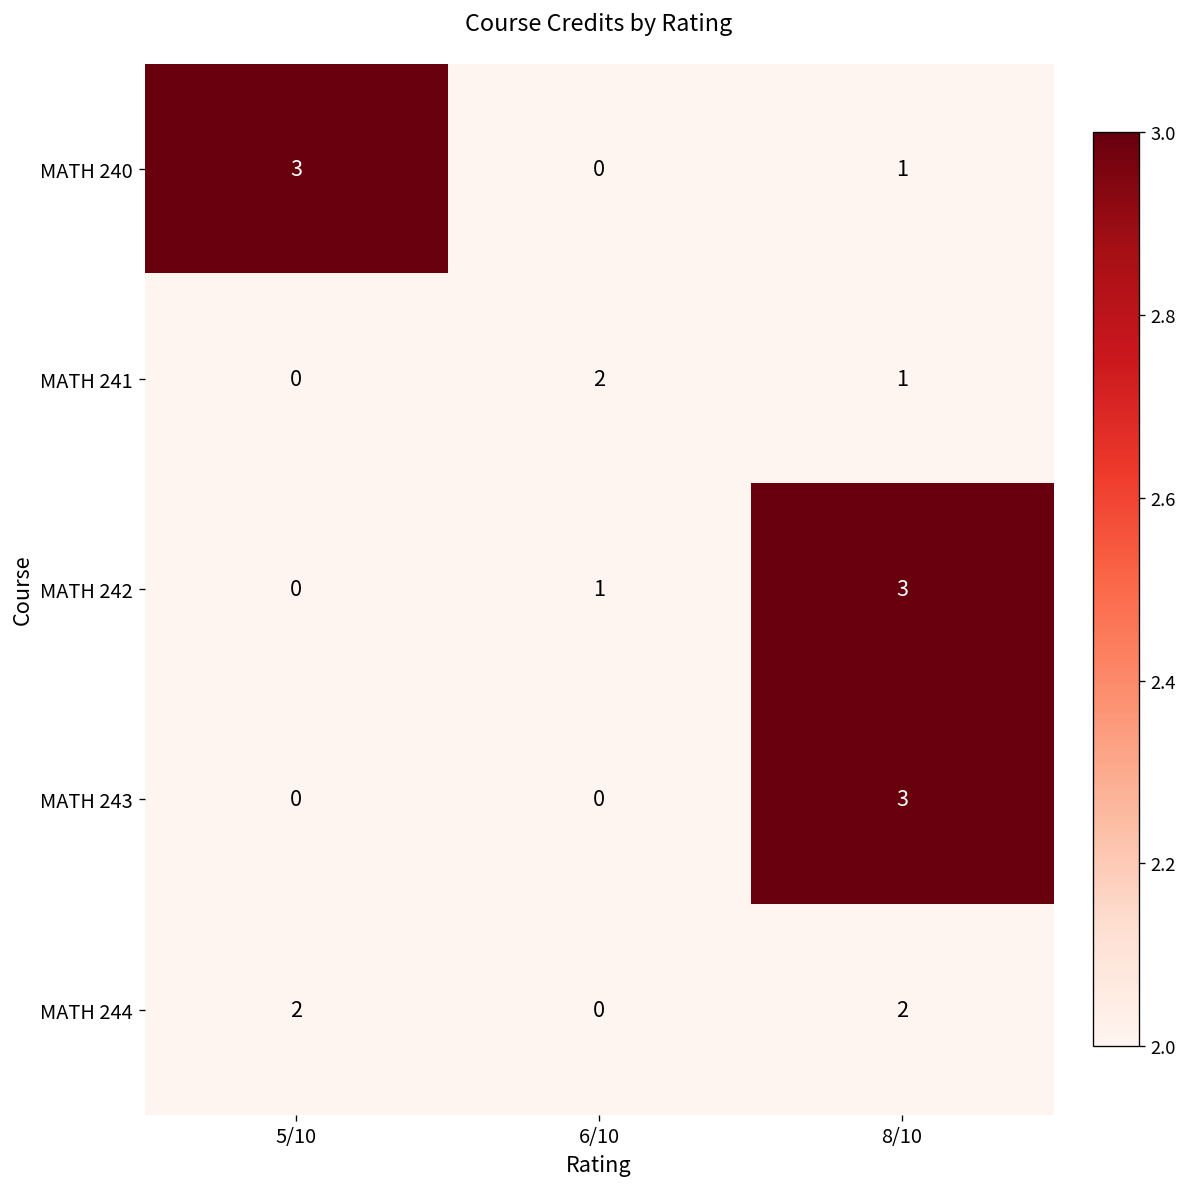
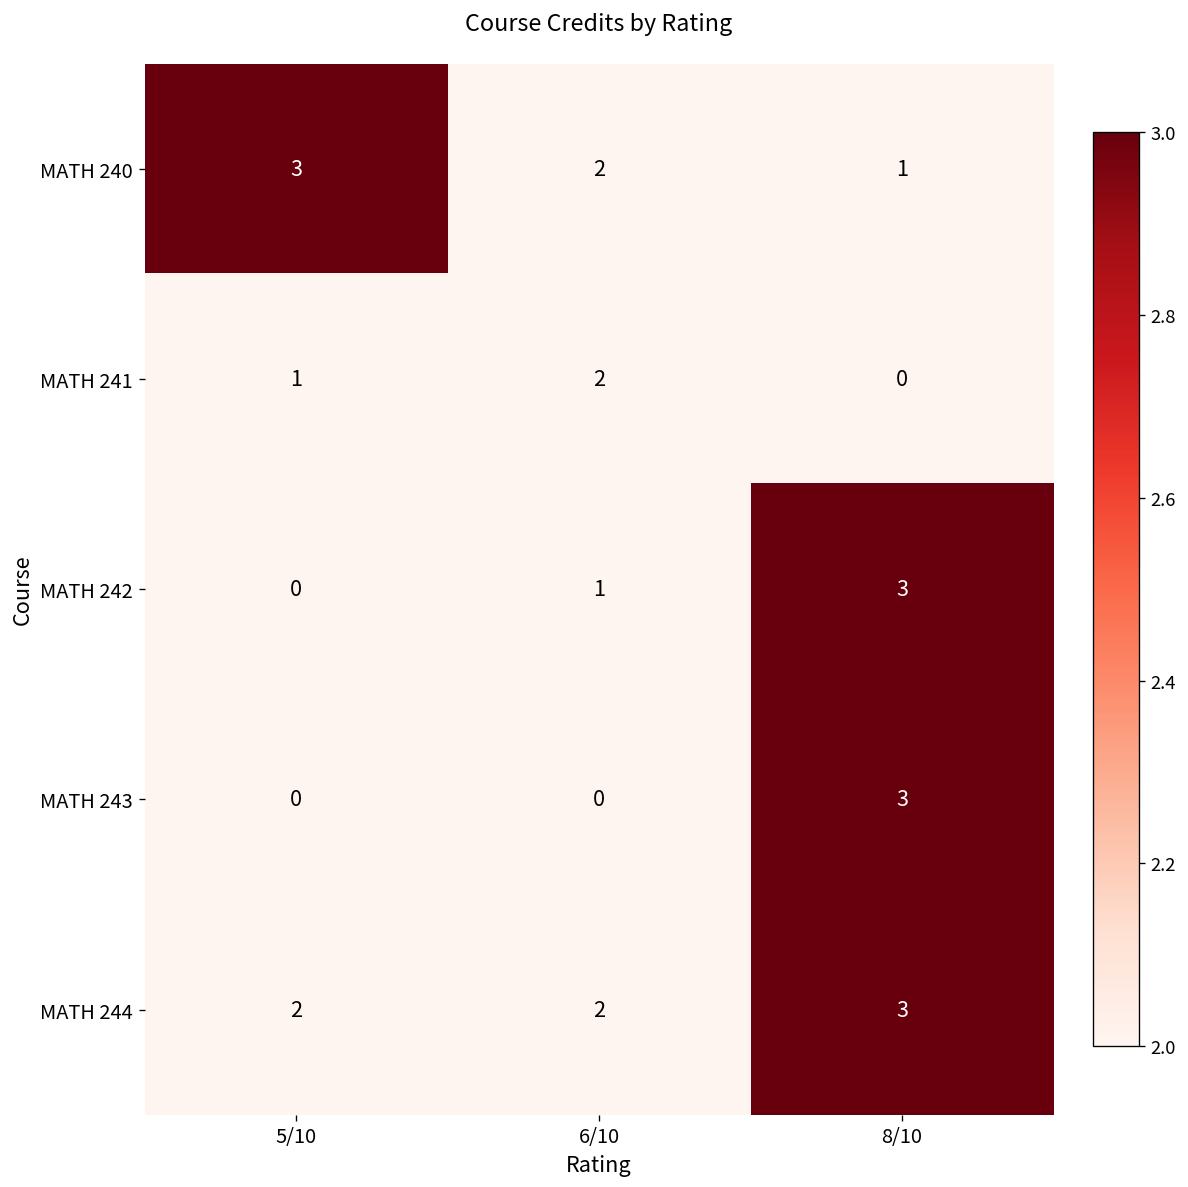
  {
    "MATH 240": {
      "5/10": 3,
-     "6/10": 0,
+     "6/10": 2,
      "8/10": 1
    },
    "MATH 241": {
-     "5/10": 0,
+     "5/10": 1,
      "6/10": 2,
-     "8/10": 1
+     "8/10": 0
    },
    "MATH 242": {
      "5/10": 0,
      "6/10": 1,
      "8/10": 3
    },
    "MATH 243": {
      "5/10": 0,
      "6/10": 0,
      "8/10": 3
    },
    "MATH 244": {
      "5/10": 2,
-     "6/10": 0,
-     "8/10": 2
+     "6/10": 2,
+     "8/10": 3
    }
  }
